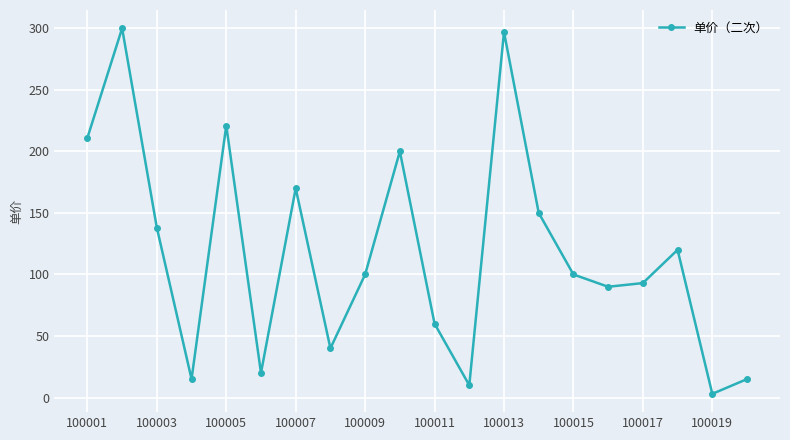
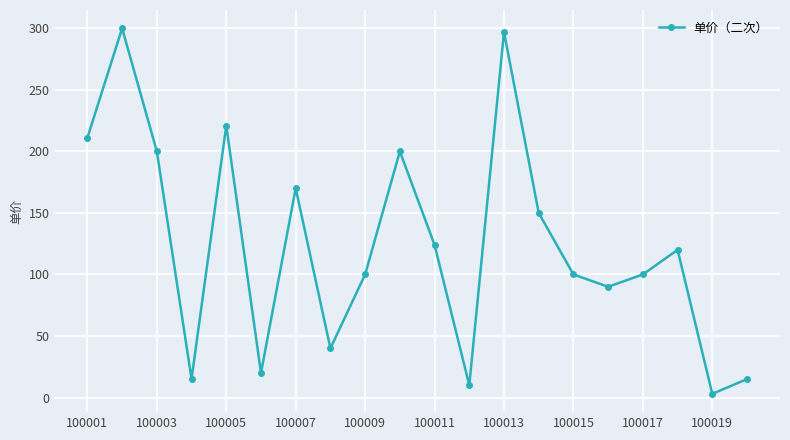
  {
    "100001": 211,
-   "100003": 138,
+   "100003": 200,
    "100005": 221,
    "100007": 170,
    "100009": 100,
-   "100011": 60,
+   "100011": 124,
    "100013": 297,
    "100015": 100,
-   "100017": 93,
+   "100017": 100,
    "100019": 3
  }
